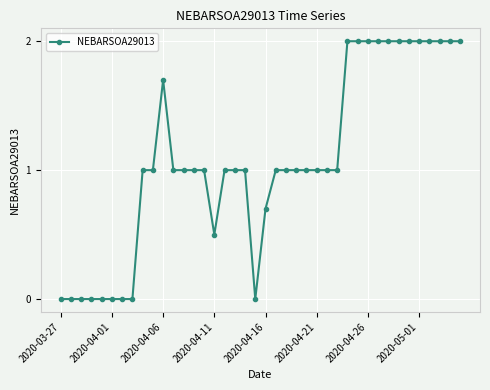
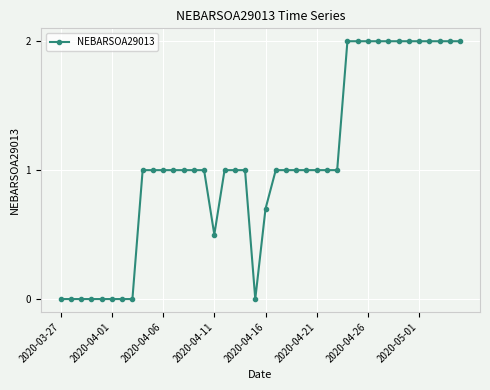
  {
    "2020-03-27": 0.0,
    "2020-04-01": 0.0,
-   "2020-04-06": 1.7,
+   "2020-04-06": 1.0,
    "2020-04-11": 0.5,
    "2020-04-16": 0.7,
    "2020-04-21": 1.0,
    "2020-04-26": 2.0,
    "2020-05-01": 2.0
  }
